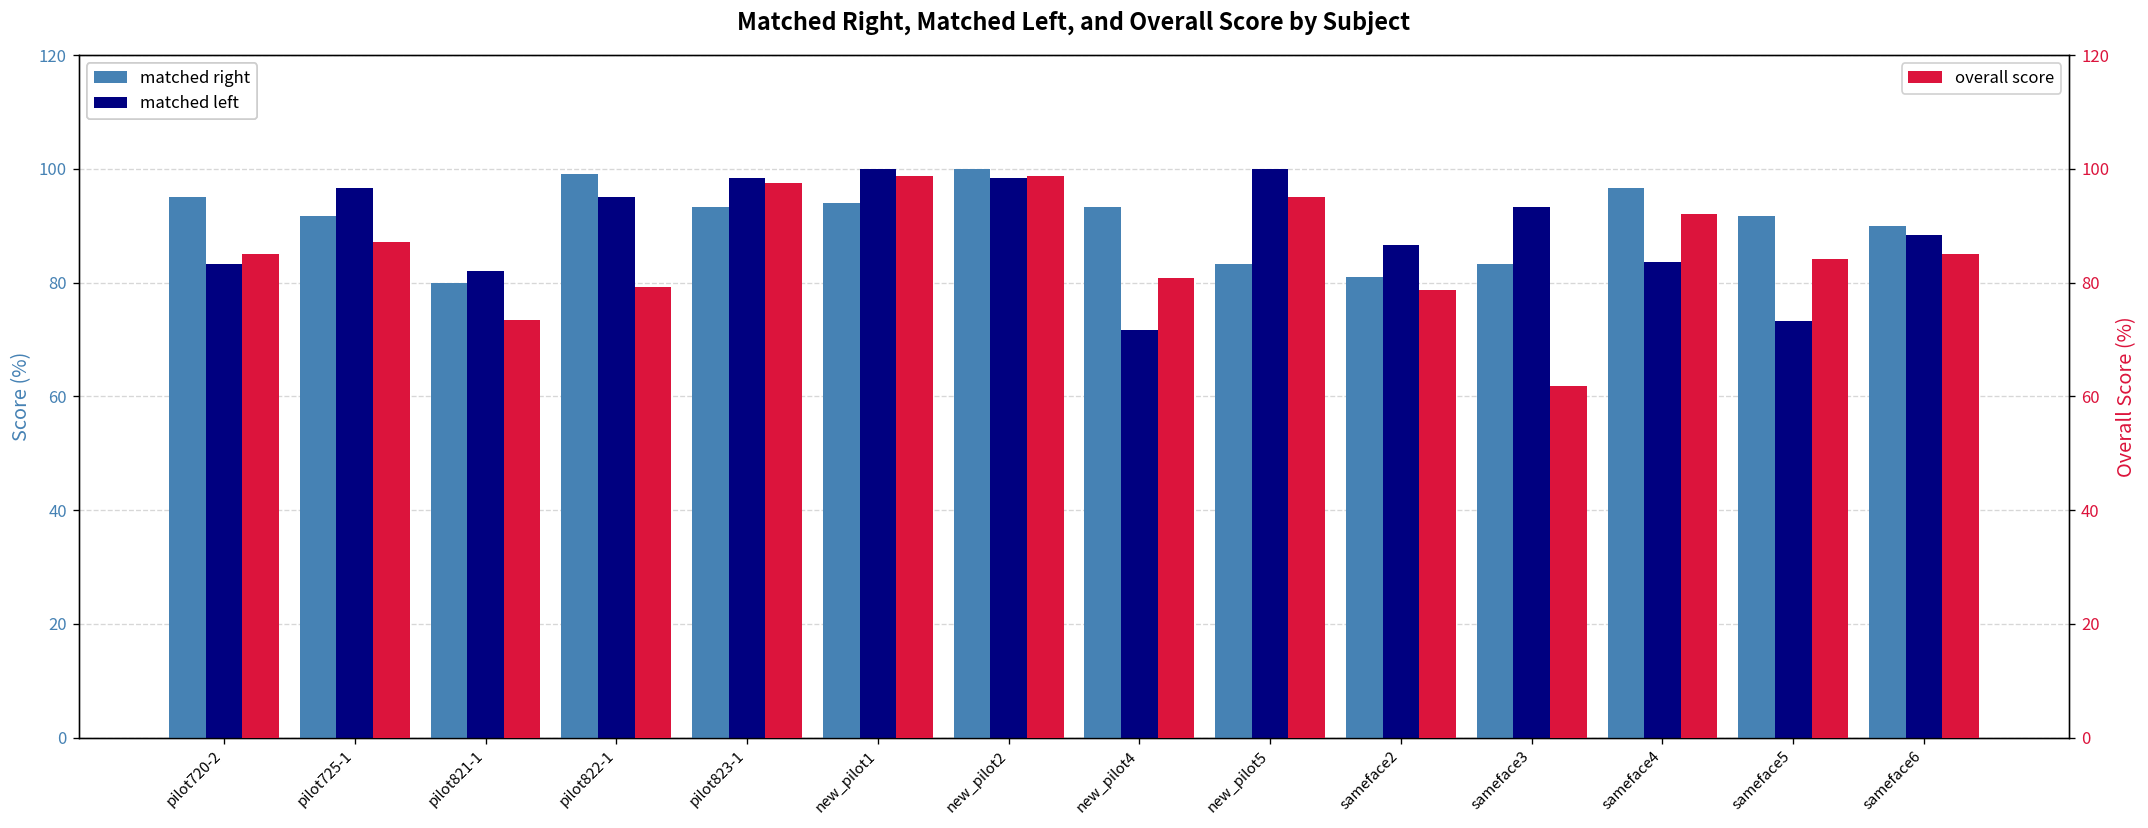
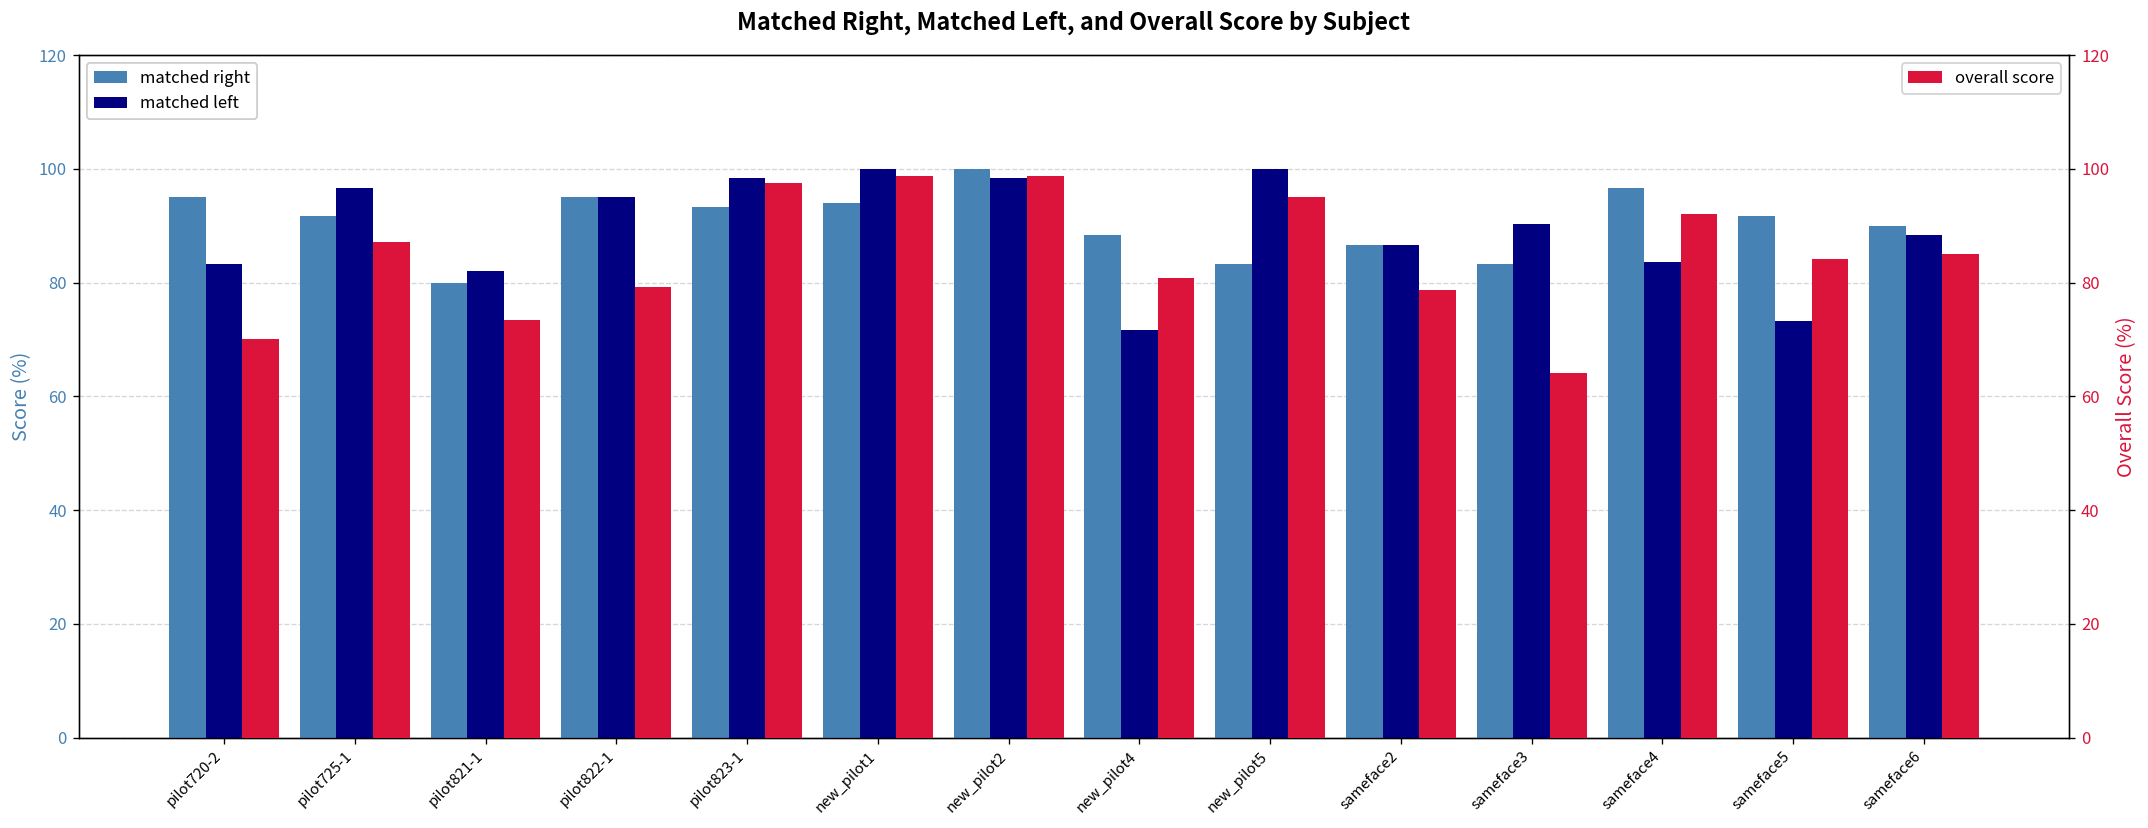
  {
    "matched right": {
      "pilot720-2": 95,
      "pilot725-1": 92,
      "pilot821-1": 80,
-     "pilot822-1": 99,
+     "pilot822-1": 95,
      "pilot823-1": 93,
      "new_pilot1": 94,
      "new_pilot2": 100,
-     "new_pilot4": 93,
+     "new_pilot4": 88,
      "new_pilot5": 83,
-     "sameface2": 81,
+     "sameface2": 87,
      "sameface3": 83,
      "sameface4": 97,
      "sameface5": 92,
      "sameface6": 90
    },
    "matched left": {
      "pilot720-2": 83,
      "pilot725-1": 97,
      "pilot821-1": 82,
      "pilot822-1": 95,
      "pilot823-1": 98,
      "new_pilot1": 100,
      "new_pilot2": 98,
      "new_pilot4": 72,
      "new_pilot5": 100,
      "sameface2": 87,
-     "sameface3": 93,
+     "sameface3": 90,
      "sameface4": 84,
      "sameface5": 73,
      "sameface6": 88
    },
    "overall score": {
-     "pilot720-2": 85,
+     "pilot720-2": 70,
      "pilot725-1": 87,
      "pilot821-1": 73,
      "pilot822-1": 79,
      "pilot823-1": 98,
      "new_pilot1": 99,
      "new_pilot2": 99,
      "new_pilot4": 81,
      "new_pilot5": 95,
      "sameface2": 79,
-     "sameface3": 62,
+     "sameface3": 64,
      "sameface4": 92,
      "sameface5": 84,
      "sameface6": 85
    }
  }
